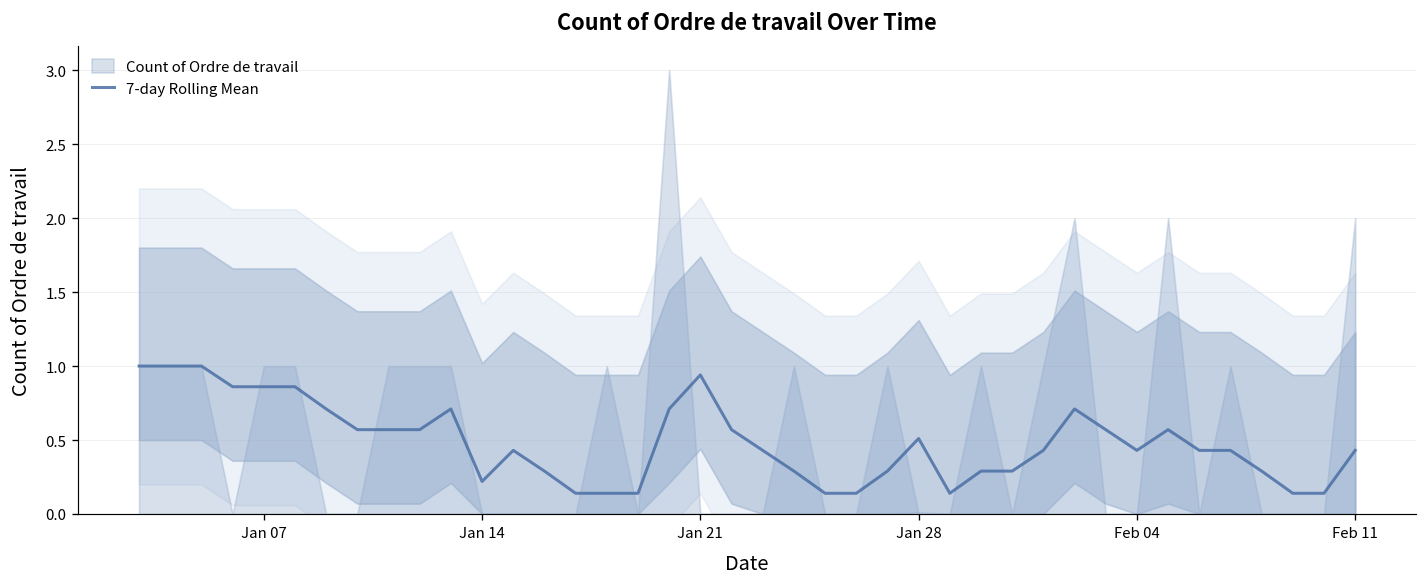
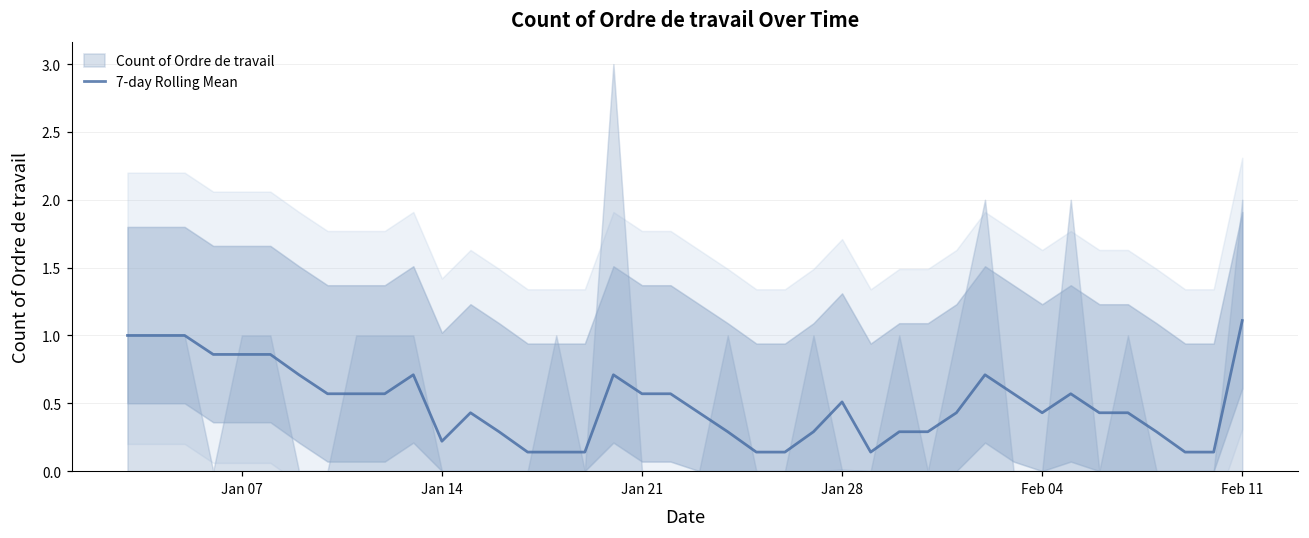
  {
    "7-day Rolling Mean": {
      "Jan 07": 0.86,
      "Jan 14": 0.22,
-     "Jan 21": 0.94,
+     "Jan 21": 0.57,
      "Jan 28": 0.51,
      "Feb 04": 0.43,
-     "Feb 11": 0.43
+     "Feb 11": 1.11
    }
  }
